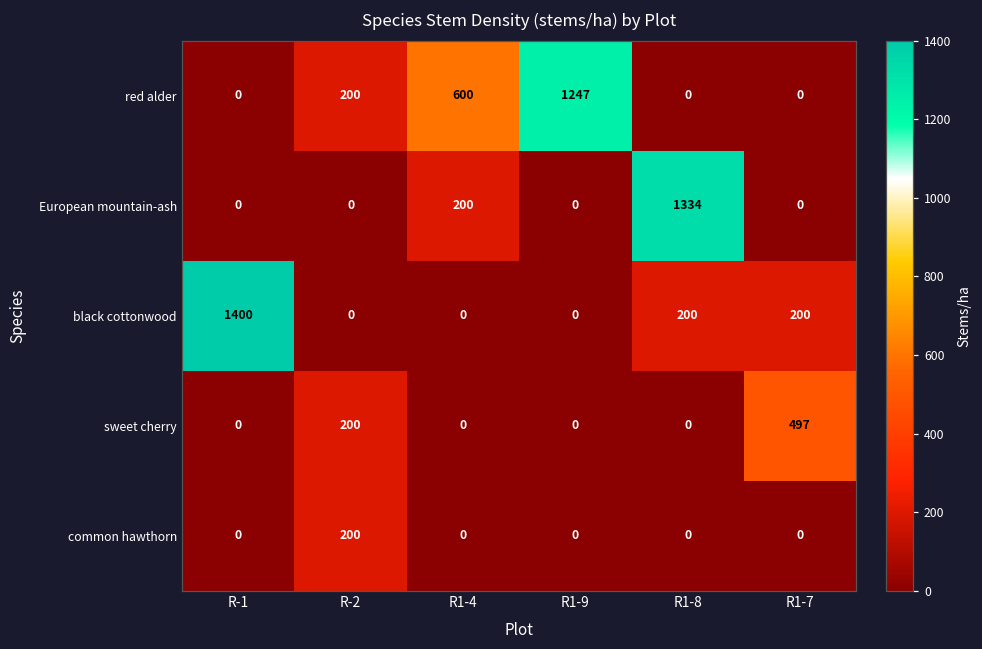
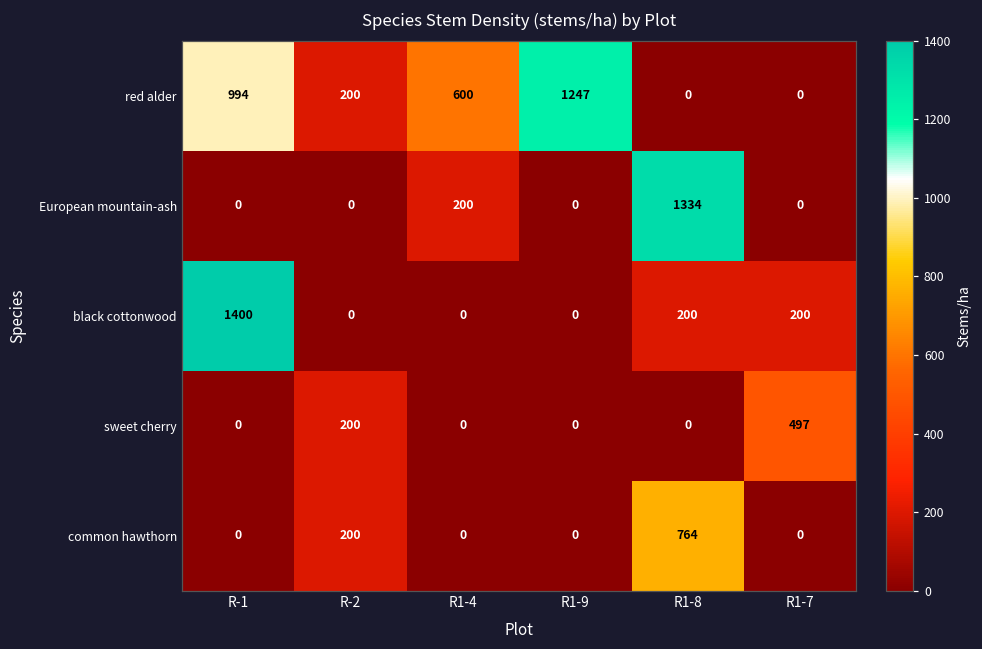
  {
    "red alder": {
-     "R-1": 0,
+     "R-1": 994,
      "R-2": 200,
      "R1-4": 600,
      "R1-9": 1247,
      "R1-8": 0,
      "R1-7": 0
    },
    "European mountain-ash": {
      "R-1": 0,
      "R-2": 0,
      "R1-4": 200,
      "R1-9": 0,
      "R1-8": 1334,
      "R1-7": 0
    },
    "black cottonwood": {
      "R-1": 1400,
      "R-2": 0,
      "R1-4": 0,
      "R1-9": 0,
      "R1-8": 200,
      "R1-7": 200
    },
    "sweet cherry": {
      "R-1": 0,
      "R-2": 200,
      "R1-4": 0,
      "R1-9": 0,
      "R1-8": 0,
      "R1-7": 497
    },
    "common hawthorn": {
      "R-1": 0,
      "R-2": 200,
      "R1-4": 0,
      "R1-9": 0,
-     "R1-8": 0,
+     "R1-8": 764,
      "R1-7": 0
    }
  }
